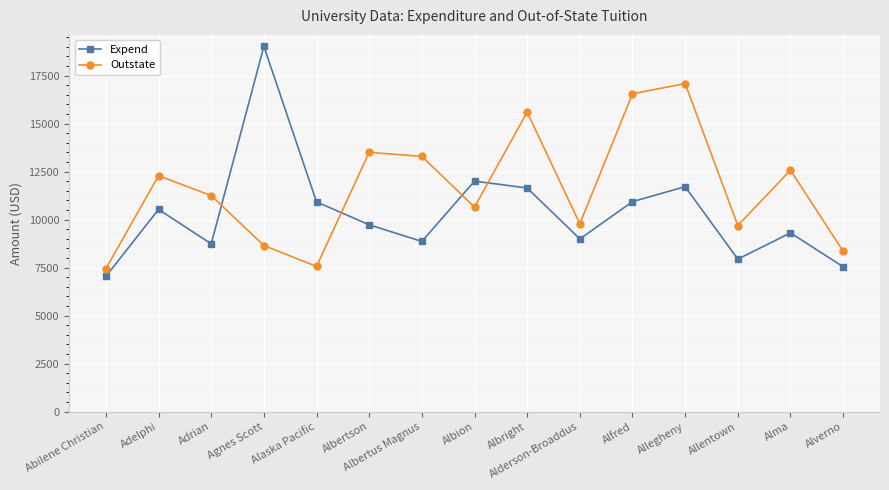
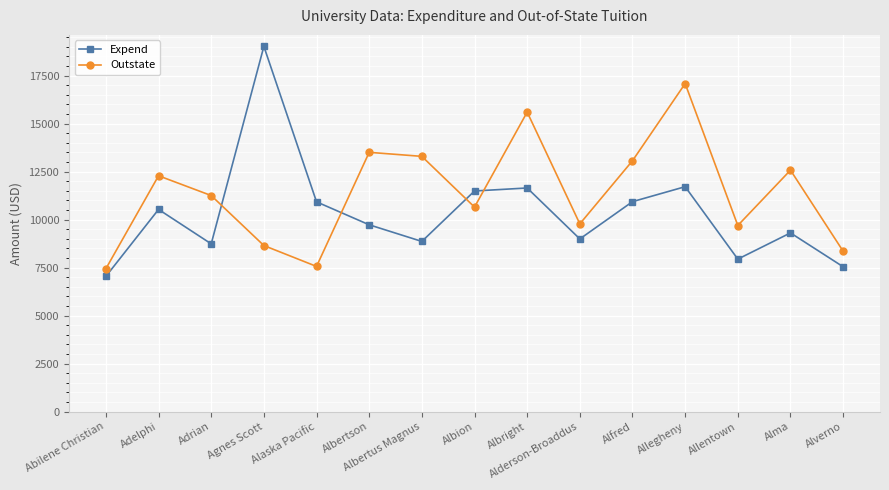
  {
    "Expend": {
      "Abilene Christian": 7000,
      "Adelphi": 10500,
      "Adrian": 8700,
      "Agnes Scott": 19000,
      "Alaska Pacific": 10900,
      "Albertson": 9700,
      "Albertus Magnus": 8900,
-     "Albion": 12000,
+     "Albion": 11500,
      "Albright": 11600,
      "Alderson-Broaddus": 9000,
      "Alfred": 10900,
      "Allegheny": 11700,
      "Allentown": 7900,
      "Alma": 9300,
      "Alverno": 7500
    },
    "Outstate": {
      "Abilene Christian": 7400,
      "Adelphi": 12300,
      "Adrian": 11300,
      "Agnes Scott": 8600,
      "Alaska Pacific": 7600,
      "Albertson": 13500,
      "Albertus Magnus": 13300,
      "Albion": 10600,
      "Albright": 15600,
      "Alderson-Broaddus": 9800,
-     "Alfred": 16500,
+     "Alfred": 13100,
      "Allegheny": 17100,
      "Allentown": 9700,
      "Alma": 12600,
      "Alverno": 8400
    }
  }
